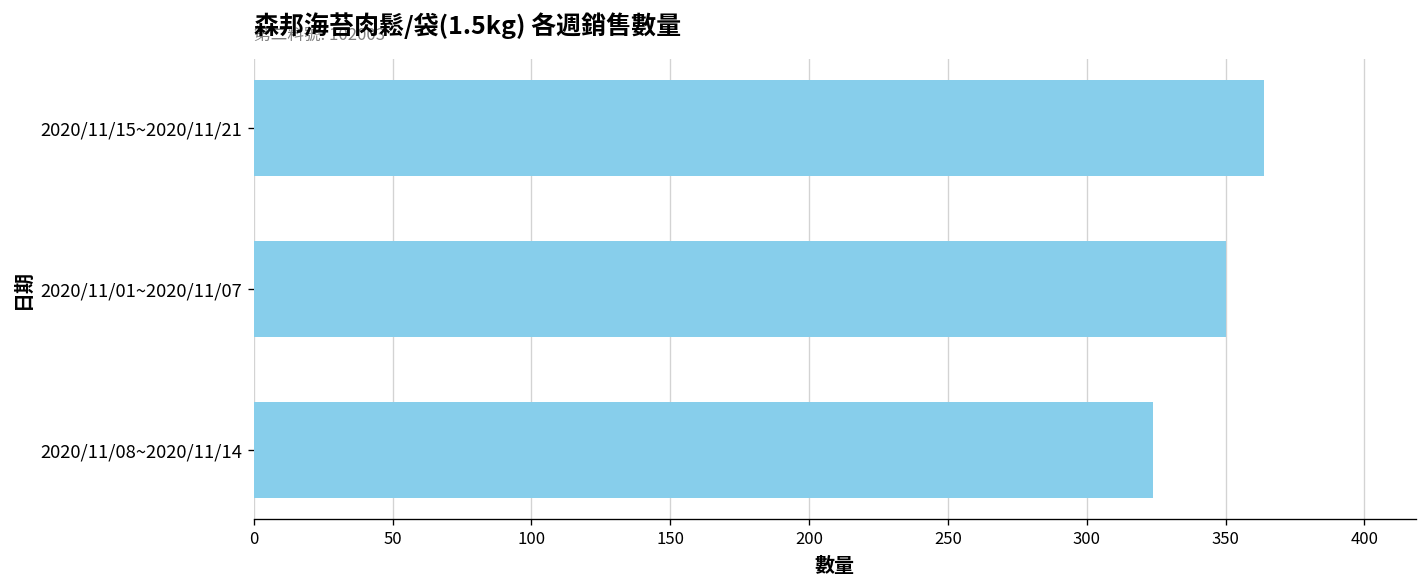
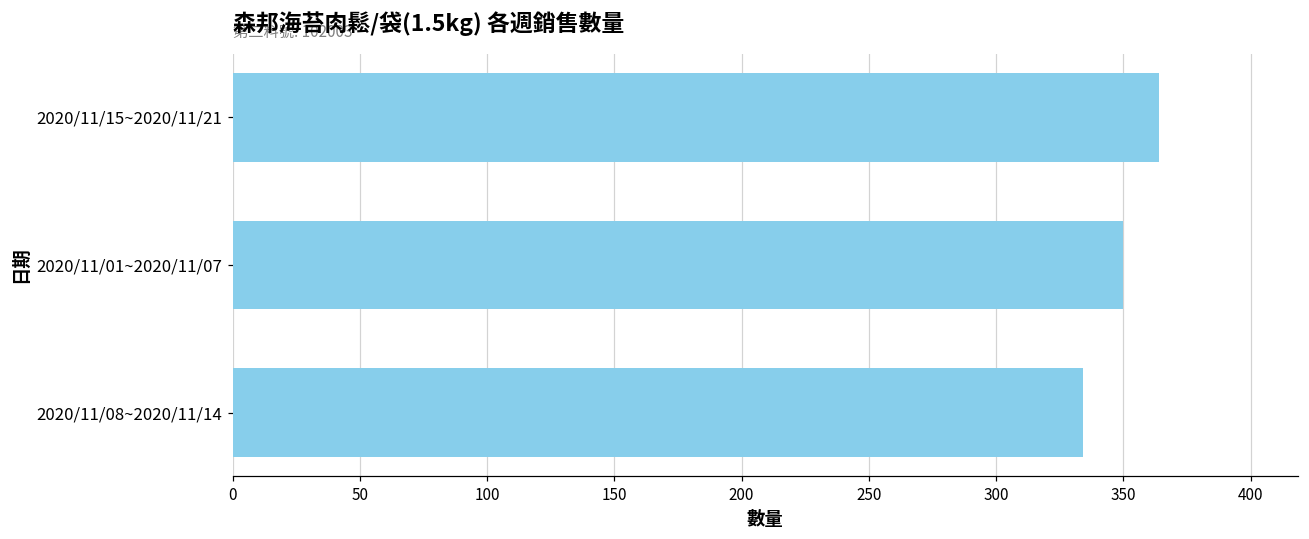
  {
    "2020/11/15~2020/11/21": 364,
    "2020/11/01~2020/11/07": 350,
-   "2020/11/08~2020/11/14": 324
+   "2020/11/08~2020/11/14": 334
  }
